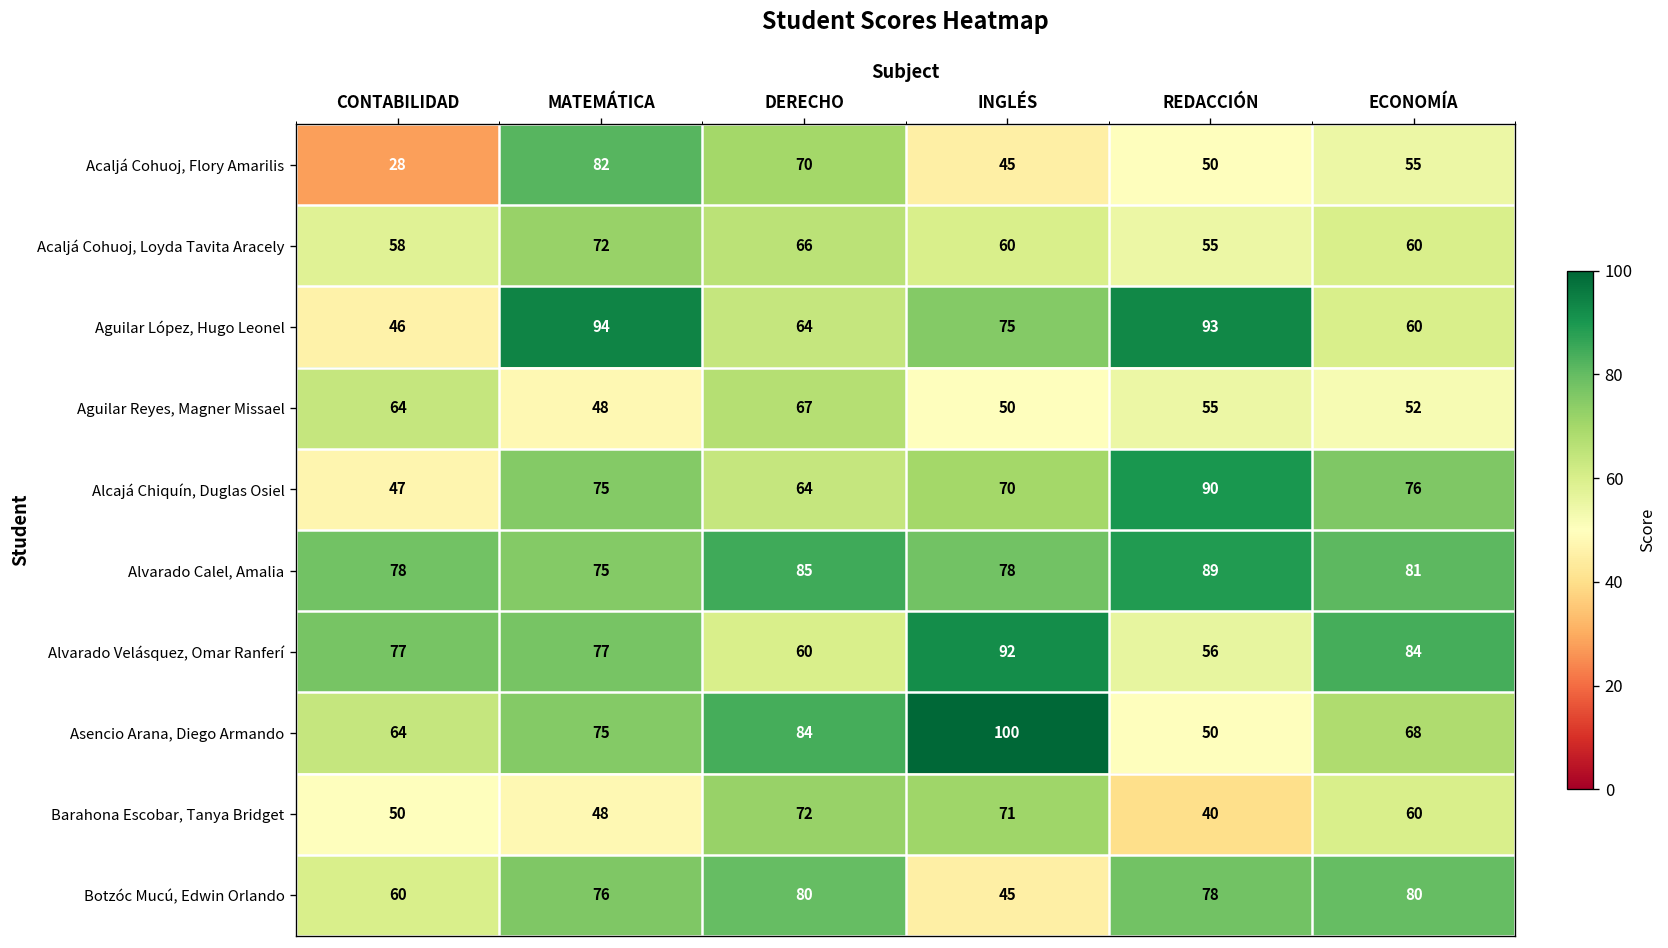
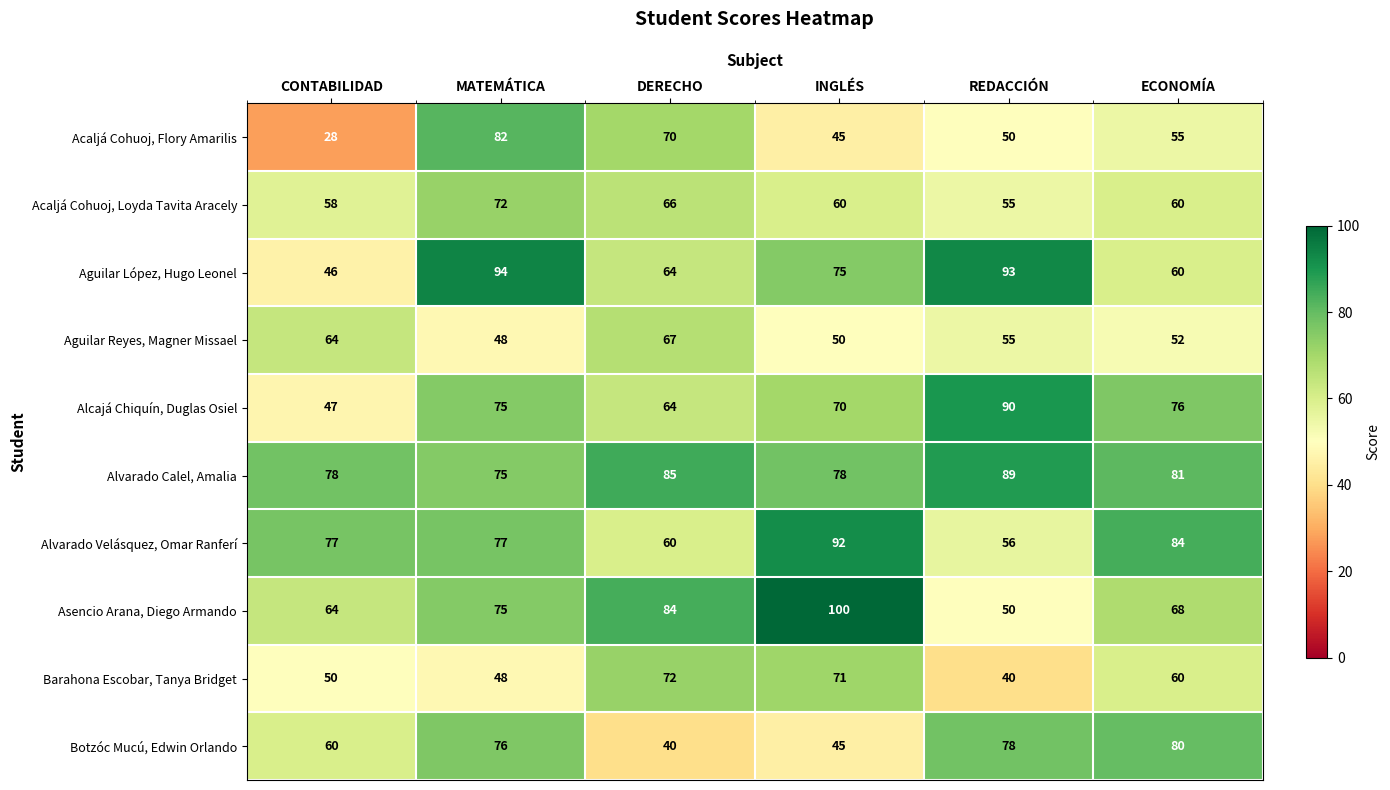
  {
    "Acaljá Cohuoj, Flory Amarilis": {
      "CONTABILIDAD": 28,
      "MATEMÁTICA": 82,
      "DERECHO": 70,
      "INGLÉS": 45,
      "REDACCIÓN": 50,
      "ECONOMÍA": 55
    },
    "Acaljá Cohuoj, Loyda Tavita Aracely": {
      "CONTABILIDAD": 58,
      "MATEMÁTICA": 72,
      "DERECHO": 66,
      "INGLÉS": 60,
      "REDACCIÓN": 55,
      "ECONOMÍA": 60
    },
    "Aguilar López, Hugo Leonel": {
      "CONTABILIDAD": 46,
      "MATEMÁTICA": 94,
      "DERECHO": 64,
      "INGLÉS": 75,
      "REDACCIÓN": 93,
      "ECONOMÍA": 60
    },
    "Aguilar Reyes, Magner Missael": {
      "CONTABILIDAD": 64,
      "MATEMÁTICA": 48,
      "DERECHO": 67,
      "INGLÉS": 50,
      "REDACCIÓN": 55,
      "ECONOMÍA": 52
    },
    "Alcajá Chiquín, Duglas Osiel": {
      "CONTABILIDAD": 47,
      "MATEMÁTICA": 75,
      "DERECHO": 64,
      "INGLÉS": 70,
      "REDACCIÓN": 90,
      "ECONOMÍA": 76
    },
    "Alvarado Calel, Amalia": {
      "CONTABILIDAD": 78,
      "MATEMÁTICA": 75,
      "DERECHO": 85,
      "INGLÉS": 78,
      "REDACCIÓN": 89,
      "ECONOMÍA": 81
    },
    "Alvarado Velásquez, Omar Ranferí": {
      "CONTABILIDAD": 77,
      "MATEMÁTICA": 77,
      "DERECHO": 60,
      "INGLÉS": 92,
      "REDACCIÓN": 56,
      "ECONOMÍA": 84
    },
    "Asencio Arana, Diego Armando": {
      "CONTABILIDAD": 64,
      "MATEMÁTICA": 75,
      "DERECHO": 84,
      "INGLÉS": 100,
      "REDACCIÓN": 50,
      "ECONOMÍA": 68
    },
    "Barahona Escobar, Tanya Bridget": {
      "CONTABILIDAD": 50,
      "MATEMÁTICA": 48,
      "DERECHO": 72,
      "INGLÉS": 71,
      "REDACCIÓN": 40,
      "ECONOMÍA": 60
    },
    "Botzóc Mucú, Edwin Orlando": {
      "CONTABILIDAD": 60,
      "MATEMÁTICA": 76,
-     "DERECHO": 80,
+     "DERECHO": 40,
      "INGLÉS": 45,
      "REDACCIÓN": 78,
      "ECONOMÍA": 80
    }
  }
